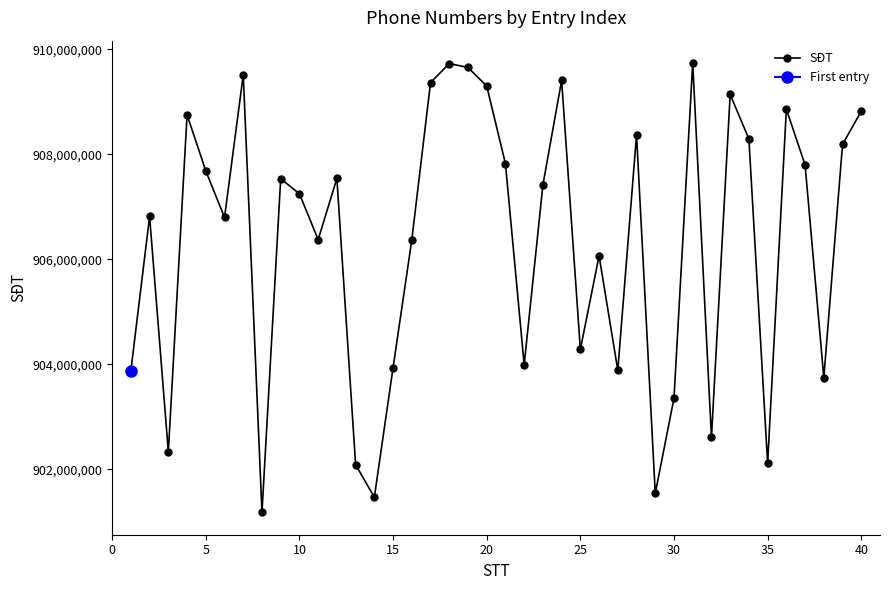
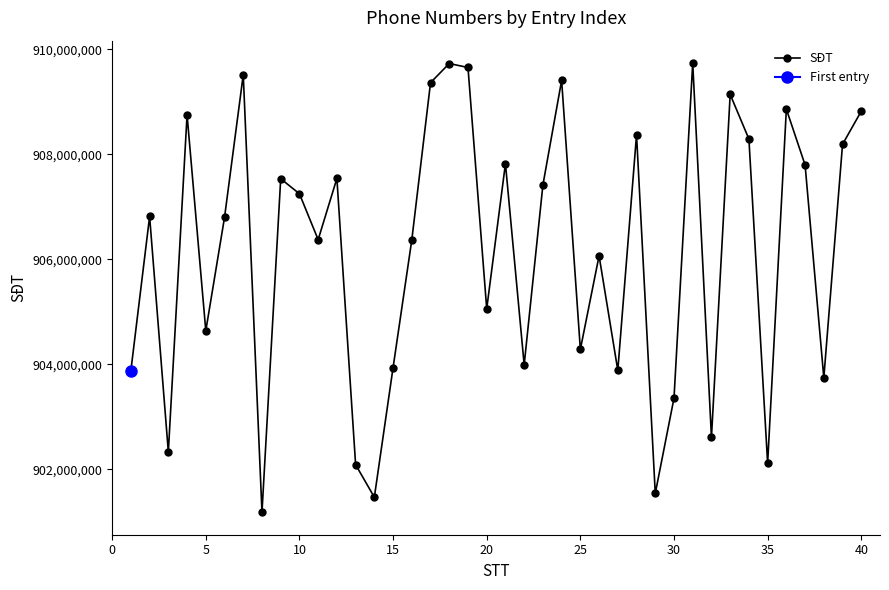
  {
    "SĐT": {
-     "5": "907,700,000",
+     "5": "904,600,000",
      "10": "907,200,000",
      "15": "903,900,000",
-     "20": "909,300,000",
+     "20": "905,100,000",
      "25": "904,300,000",
      "30": "903,400,000",
      "35": "902,100,000",
      "40": "908,800,000"
    }
  }
